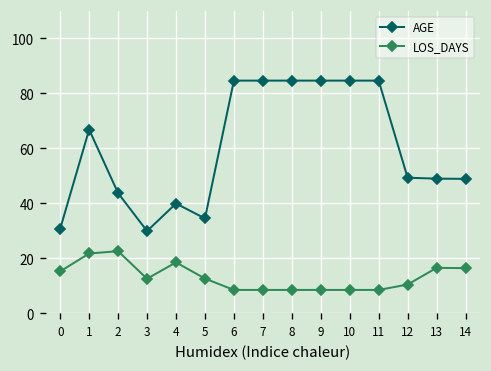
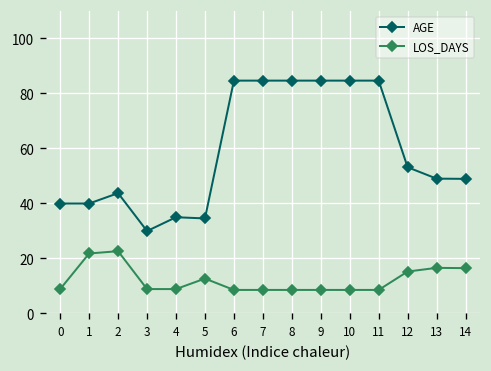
  {
    "AGE": {
-     "0": 31,
-     "1": 67,
+     "0": 40,
+     "1": 40,
      "2": 44,
      "3": 30,
-     "4": 40,
+     "4": 35,
      "5": 34,
      "6": 85,
      "7": 85,
      "8": 85,
      "9": 85,
      "10": 85,
      "11": 85,
-     "12": 49,
+     "12": 53,
      "13": 49,
      "14": 49
    },
    "LOS_DAYS": {
-     "0": 15,
+     "0": 9,
      "1": 22,
      "2": 23,
-     "3": 13,
-     "4": 18,
+     "3": 9,
+     "4": 9,
      "5": 13,
      "6": 8,
      "7": 8,
      "8": 8,
      "9": 8,
      "10": 8,
      "11": 8,
-     "12": 10,
+     "12": 15,
      "13": 16,
      "14": 16
    }
  }
